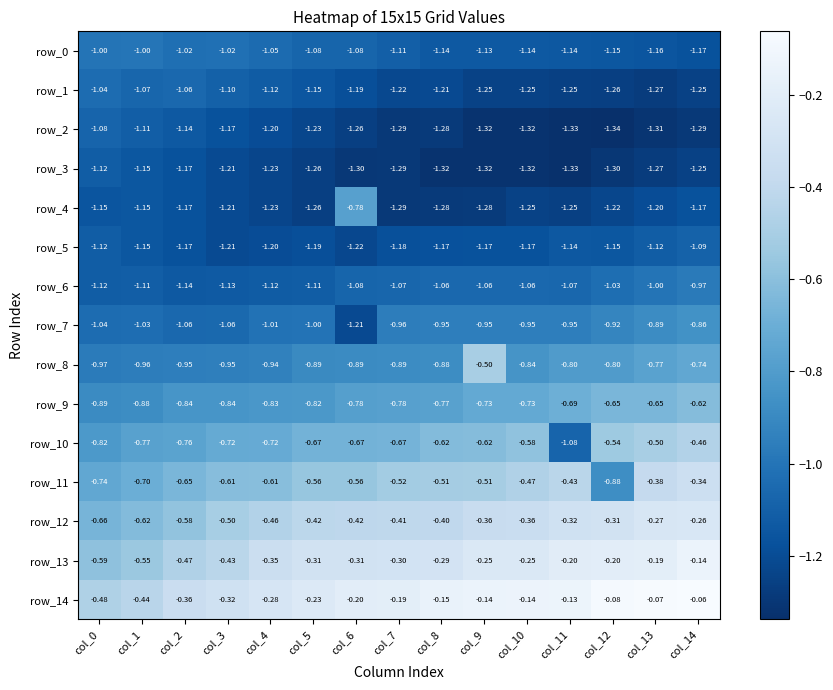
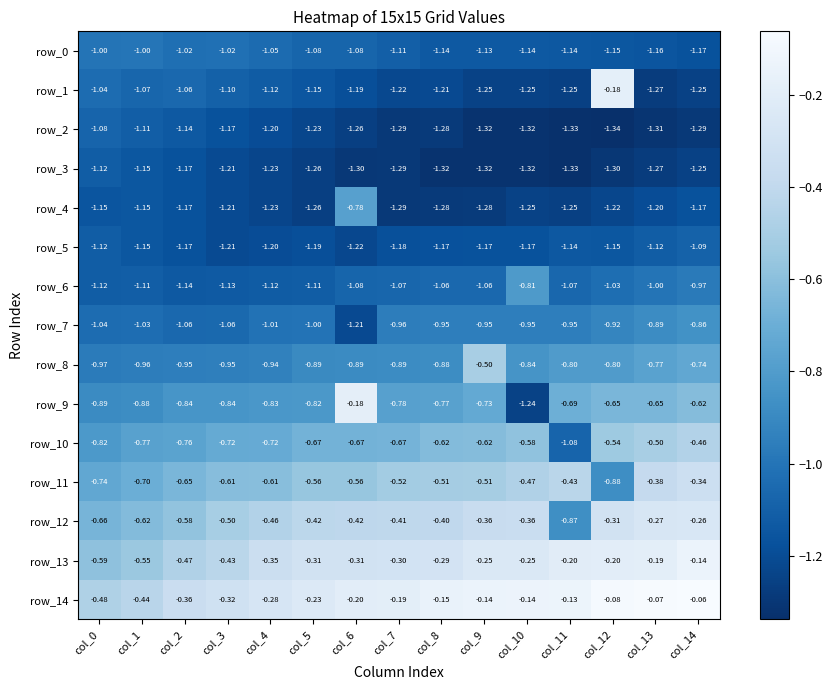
  {
    "row_1": {
      "col_0": -1.04,
      "col_1": -1.07,
      "col_2": -1.06,
      "col_3": -1.10,
      "col_4": -1.12,
      "col_5": -1.15,
      "col_6": -1.19,
      "col_7": -1.22,
      "col_8": -1.21,
      "col_9": -1.25,
      "col_10": -1.25,
      "col_11": -1.25,
-     "col_12": -1.26,
+     "col_12": -0.18,
      "col_13": -1.27,
      "col_14": -1.25
    },
    "row_6": {
      "col_0": -1.12,
      "col_1": -1.11,
      "col_2": -1.14,
      "col_3": -1.13,
      "col_4": -1.12,
      "col_5": -1.11,
      "col_6": -1.08,
      "col_7": -1.07,
      "col_8": -1.06,
      "col_9": -1.06,
-     "col_10": -1.06,
+     "col_10": -0.81,
      "col_11": -1.07,
      "col_12": -1.03,
      "col_13": -1.00,
      "col_14": -0.97
    },
    "row_9": {
      "col_0": -0.89,
      "col_1": -0.88,
      "col_2": -0.84,
      "col_3": -0.84,
      "col_4": -0.83,
      "col_5": -0.82,
-     "col_6": -0.78,
+     "col_6": -0.18,
      "col_7": -0.78,
      "col_8": -0.77,
      "col_9": -0.73,
-     "col_10": -0.73,
+     "col_10": -1.24,
      "col_11": -0.69,
      "col_12": -0.65,
      "col_13": -0.65,
      "col_14": -0.62
    },
    "row_12": {
      "col_0": -0.66,
      "col_1": -0.62,
      "col_2": -0.58,
      "col_3": -0.50,
      "col_4": -0.46,
      "col_5": -0.42,
      "col_6": -0.42,
      "col_7": -0.41,
      "col_8": -0.40,
      "col_9": -0.36,
      "col_10": -0.36,
-     "col_11": -0.32,
+     "col_11": -0.87,
      "col_12": -0.31,
      "col_13": -0.27,
      "col_14": -0.26
    }
  }
